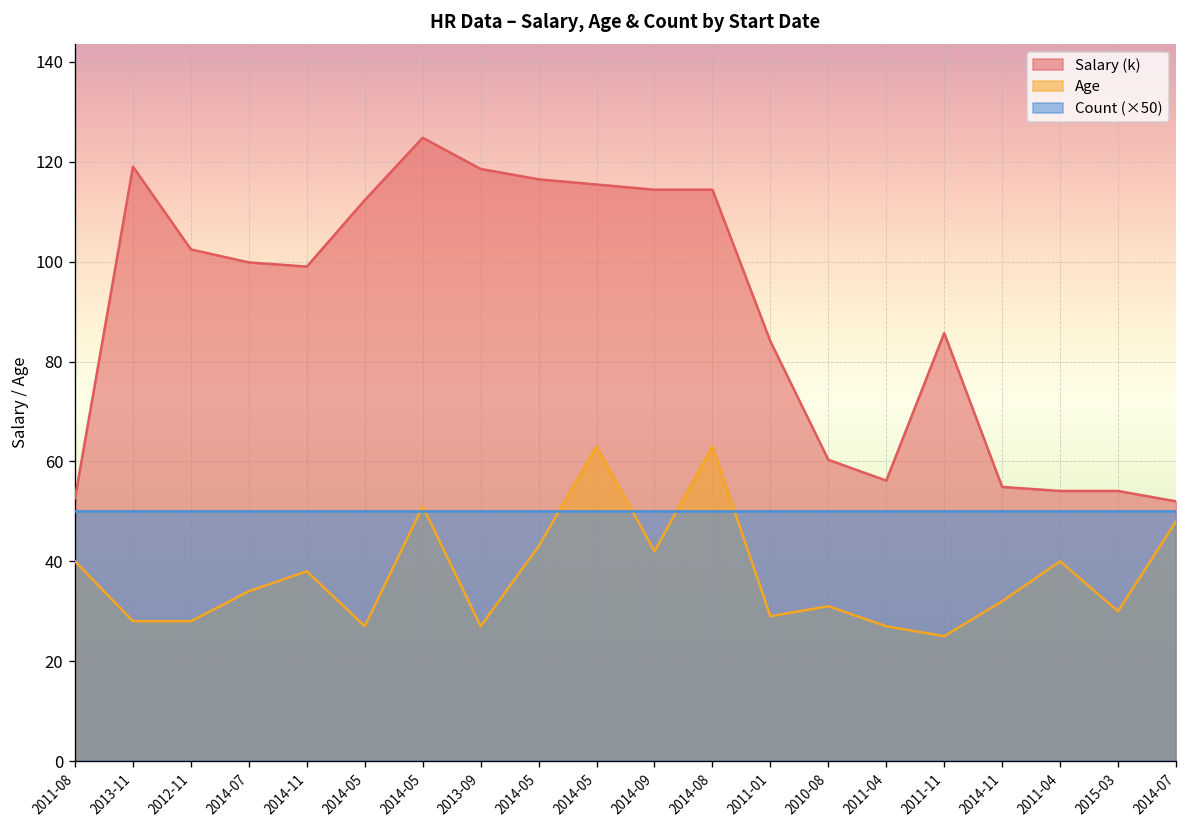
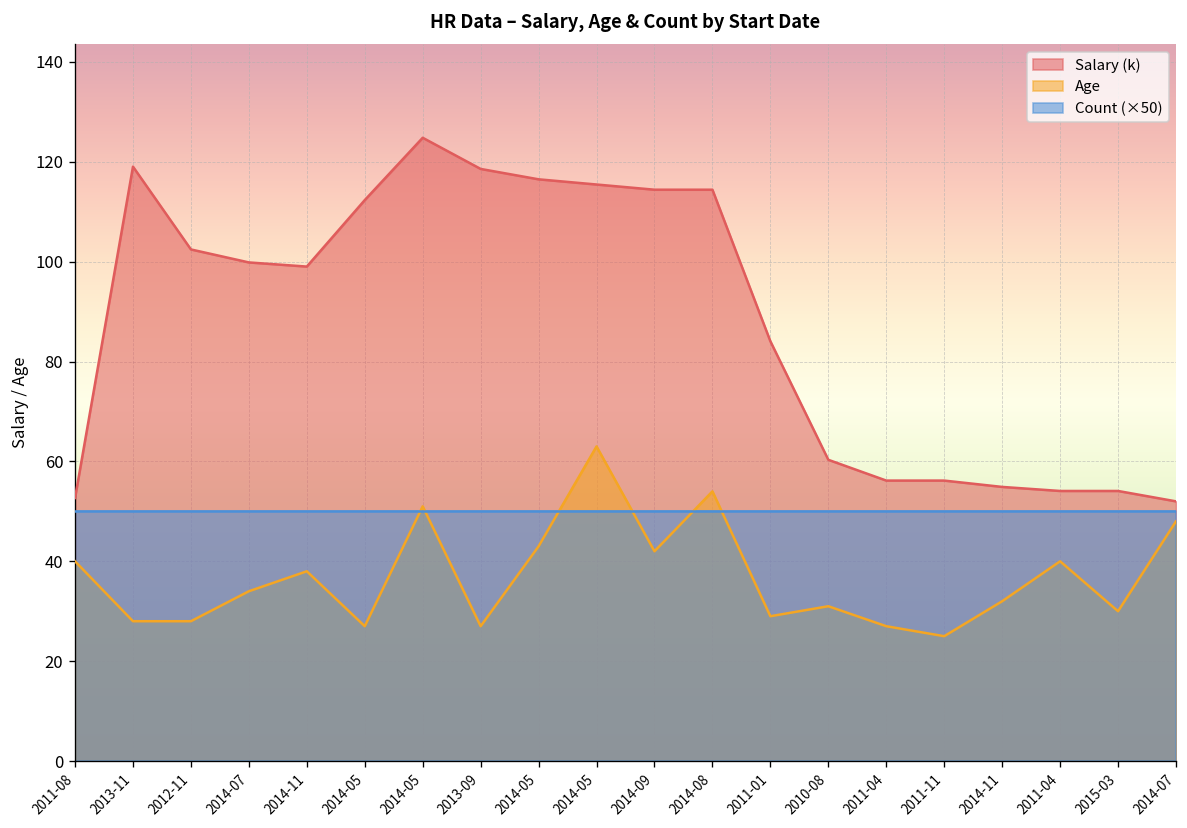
  {
    "Salary (k)": {
      "2011-08": 53,
      "2013-11": 119,
      "2012-11": 102,
      "2013-09": 119,
      "2014-09": 114,
      "2014-08": 114,
      "2011-01": 84,
      "2010-08": 60,
-     "2011-11": 86,
+     "2011-11": 56,
      "2015-03": 54
    },
    "Age": {
      "2011-08": 40,
      "2013-11": 28,
      "2012-11": 28,
      "2013-09": 27,
      "2014-09": 42,
-     "2014-08": 63,
+     "2014-08": 54,
      "2011-01": 29,
      "2010-08": 31,
      "2011-11": 25,
      "2015-03": 30
    },
    "Count (×50)": {
      "2011-08": 50,
      "2013-11": 50,
      "2012-11": 50,
      "2013-09": 50,
      "2014-09": 50,
      "2014-08": 50,
      "2011-01": 50,
      "2010-08": 50,
      "2011-11": 50,
      "2015-03": 50
    }
  }
